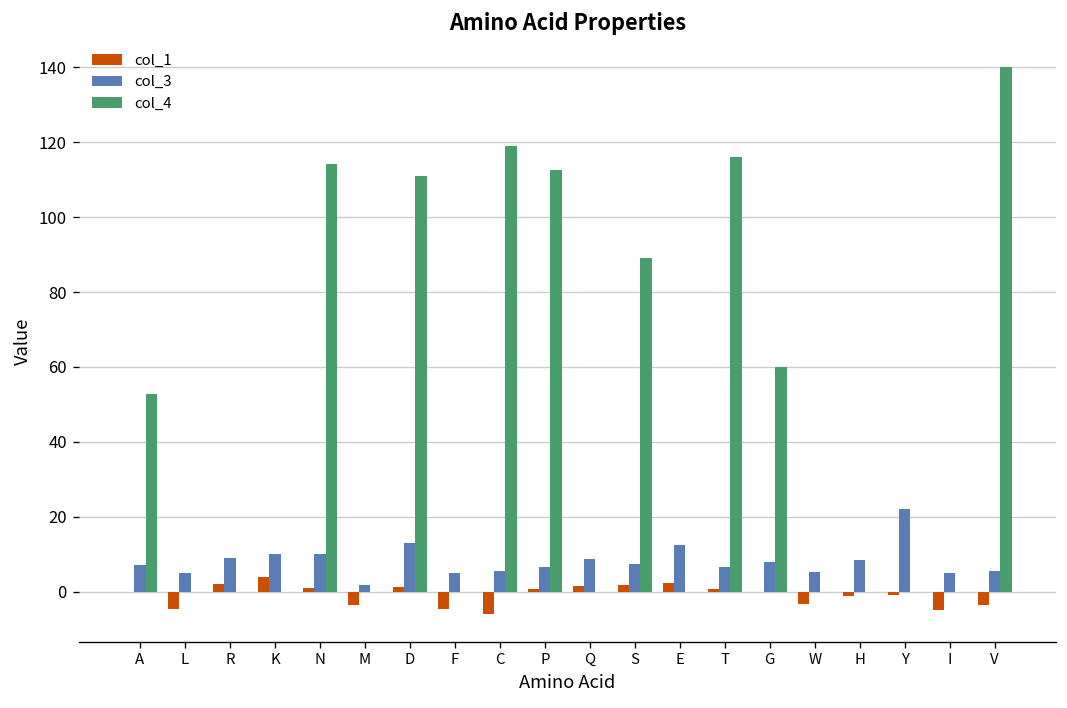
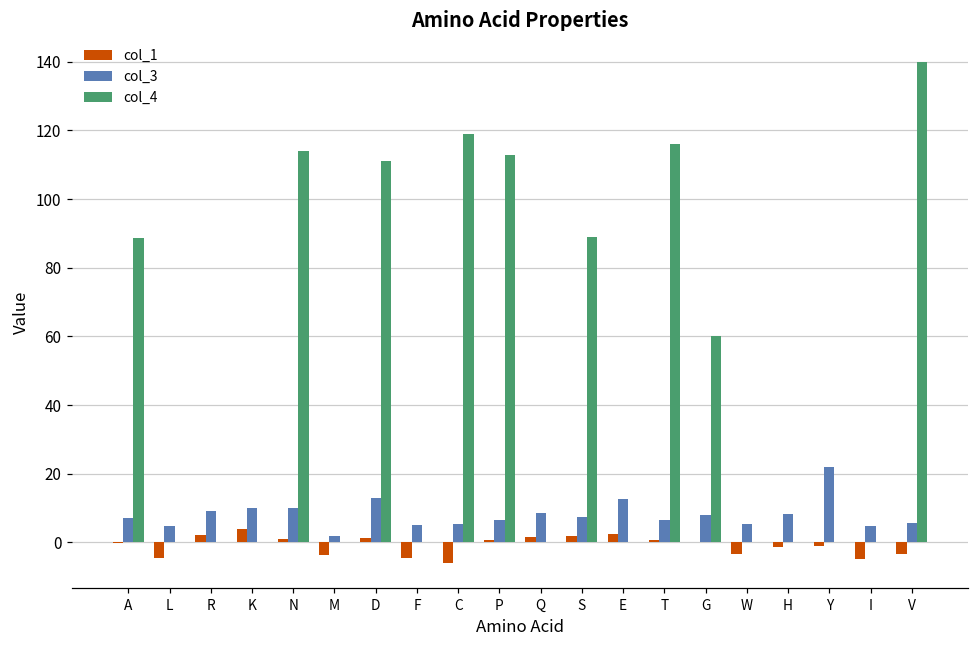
  {
    "col_1": {
      "L": -5,
      "R": 2,
      "K": 4,
      "N": 1,
      "M": -4,
      "D": 1,
      "F": -5,
      "C": -6,
      "Q": 2,
      "S": 2,
      "E": 2,
      "G": 0,
      "W": -3,
      "H": -1,
      "Y": -1,
      "I": -5,
      "V": -4
    },
    "col_3": {
      "A": 7,
      "L": 5,
      "R": 9,
      "K": 10,
      "N": 10,
      "M": 2,
      "D": 13,
      "F": 5,
      "C": 6,
      "P": 7,
      "Q": 9,
      "S": 8,
      "E": 13,
      "T": 7,
      "G": 8,
      "W": 5,
      "H": 8,
      "Y": 22,
      "I": 5,
      "V": 6
    },
    "col_4": {
-     "A": 53,
+     "A": 89,
      "L": 0,
      "R": 0,
      "K": 0,
      "N": 114,
      "M": 0,
      "D": 111,
      "F": 0,
      "C": 119,
      "P": 113,
      "Q": 0,
      "S": 89,
      "E": 0,
      "T": 116,
      "G": 60,
      "W": 0,
      "H": 0,
      "Y": 0,
      "I": 0,
      "V": 140
    }
  }
